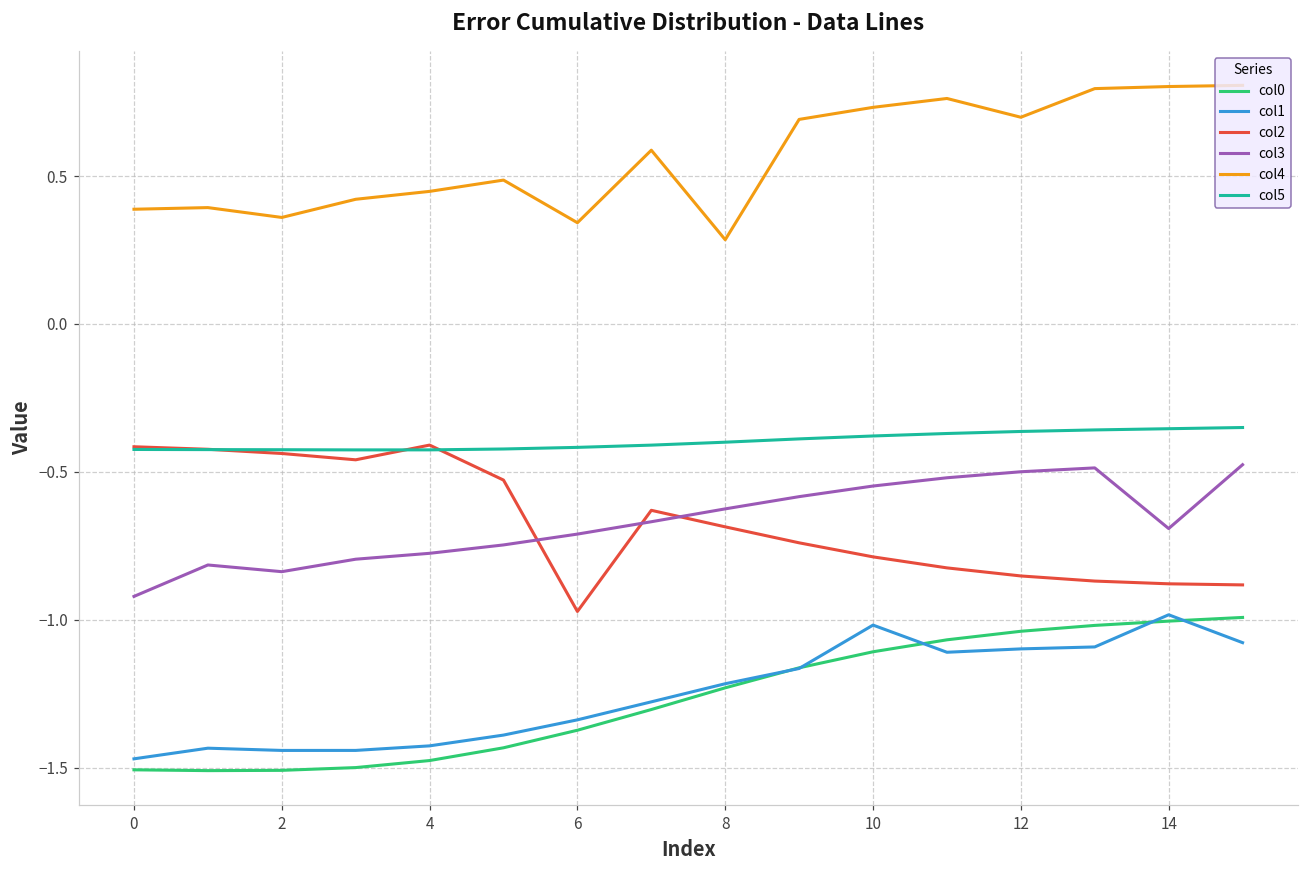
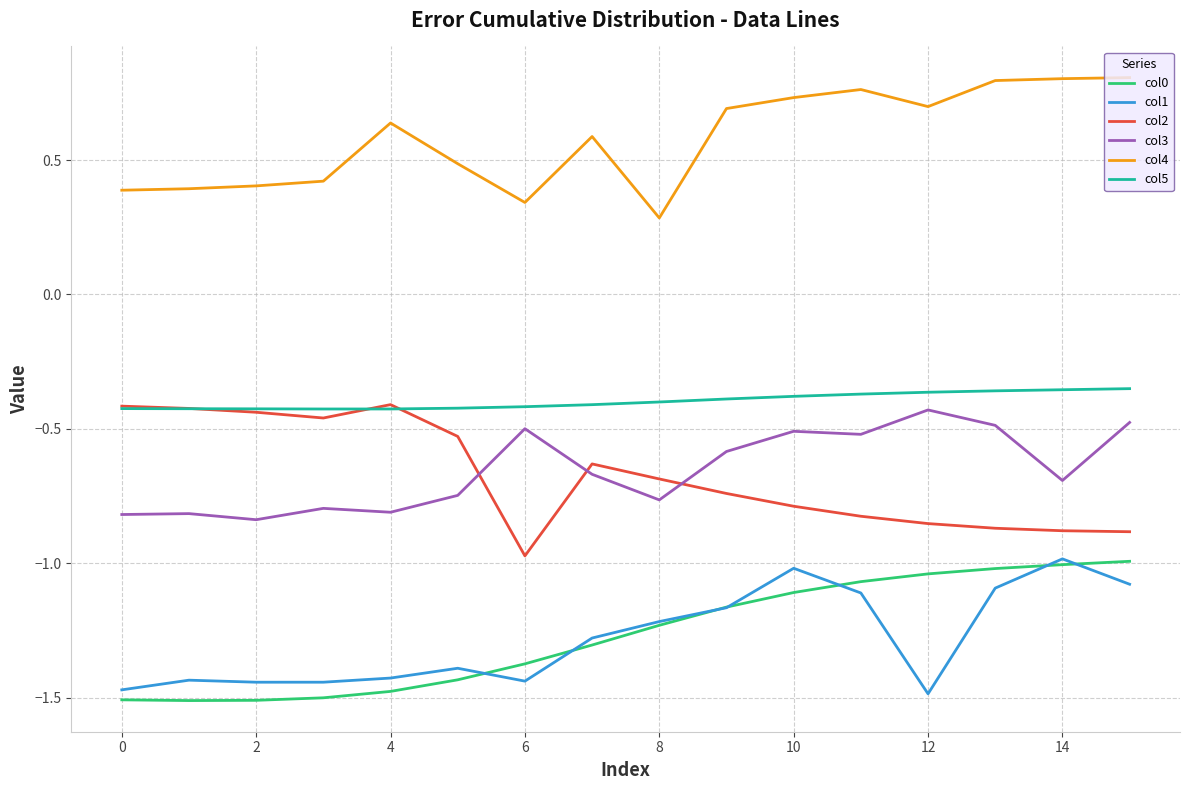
  {
    "col1": {
      "0": -1.47,
      "2": -1.44,
      "4": -1.43,
-     "6": -1.34,
+     "6": -1.44,
      "8": -1.22,
      "10": -1.02,
-     "12": -1.10,
+     "12": -1.48,
      "14": -0.98
    },
    "col2": {
      "2": -0.44,
      "4": -0.41,
      "6": -0.97,
      "8": -0.69,
      "10": -0.79,
      "12": -0.85,
      "14": -0.88
    },
    "col3": {
-     "0": -0.92,
+     "0": -0.82,
      "2": -0.84,
-     "4": -0.78,
-     "6": -0.71,
-     "8": -0.63,
-     "10": -0.55,
-     "12": -0.50,
+     "4": -0.81,
+     "6": -0.50,
+     "8": -0.76,
+     "10": -0.51,
+     "12": -0.43,
      "14": -0.69
    },
    "col4": {
      "0": 0.39,
-     "2": 0.36,
-     "4": 0.45,
+     "2": 0.40,
+     "4": 0.64,
      "6": 0.34,
      "8": 0.28,
      "10": 0.73,
      "12": 0.70,
      "14": 0.80
    }
  }
